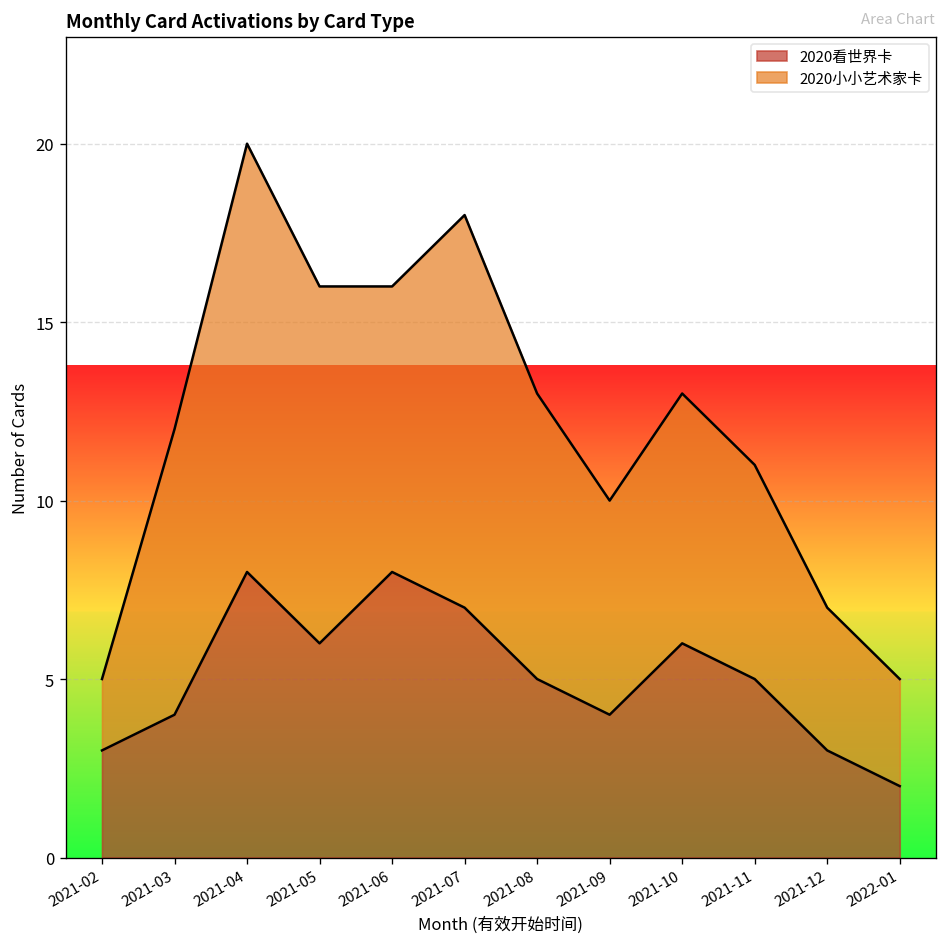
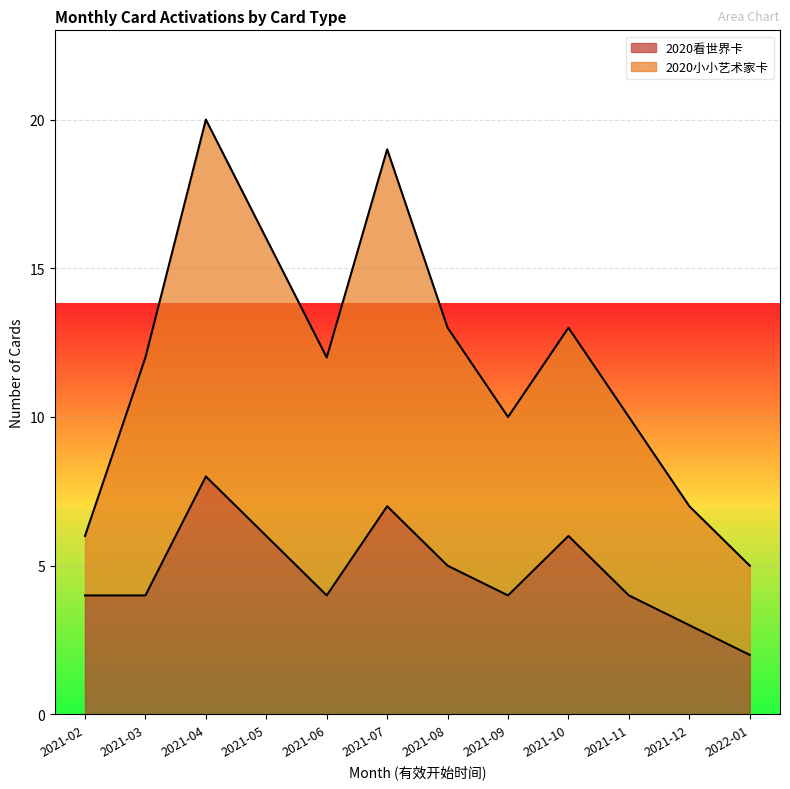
  {
    "2020看世界卡": {
-     "2021-02": 3,
+     "2021-02": 4,
      "2021-03": 4,
      "2021-04": 8,
      "2021-05": 6,
-     "2021-06": 8,
+     "2021-06": 4,
      "2021-07": 7,
      "2021-08": 5,
      "2021-09": 4,
      "2021-10": 6,
-     "2021-11": 5,
+     "2021-11": 4,
      "2021-12": 3,
      "2022-01": 2
    },
    "2020小小艺术家卡": {
      "2021-02": 2,
      "2021-03": 8,
      "2021-04": 12,
      "2021-05": 10,
      "2021-06": 8,
-     "2021-07": 11,
+     "2021-07": 12,
      "2021-08": 8,
      "2021-09": 6,
      "2021-10": 7,
      "2021-11": 6,
      "2021-12": 4,
      "2022-01": 3
    }
  }
